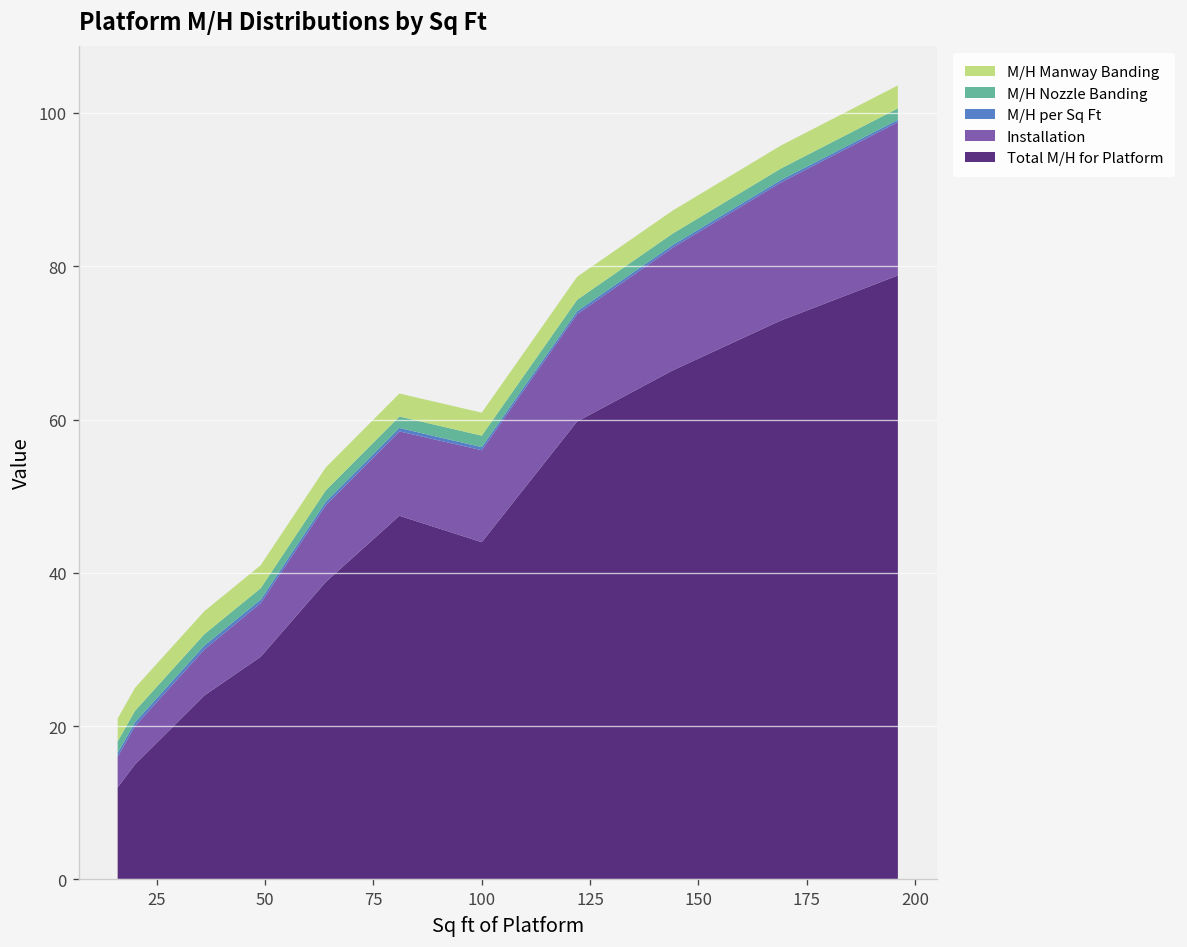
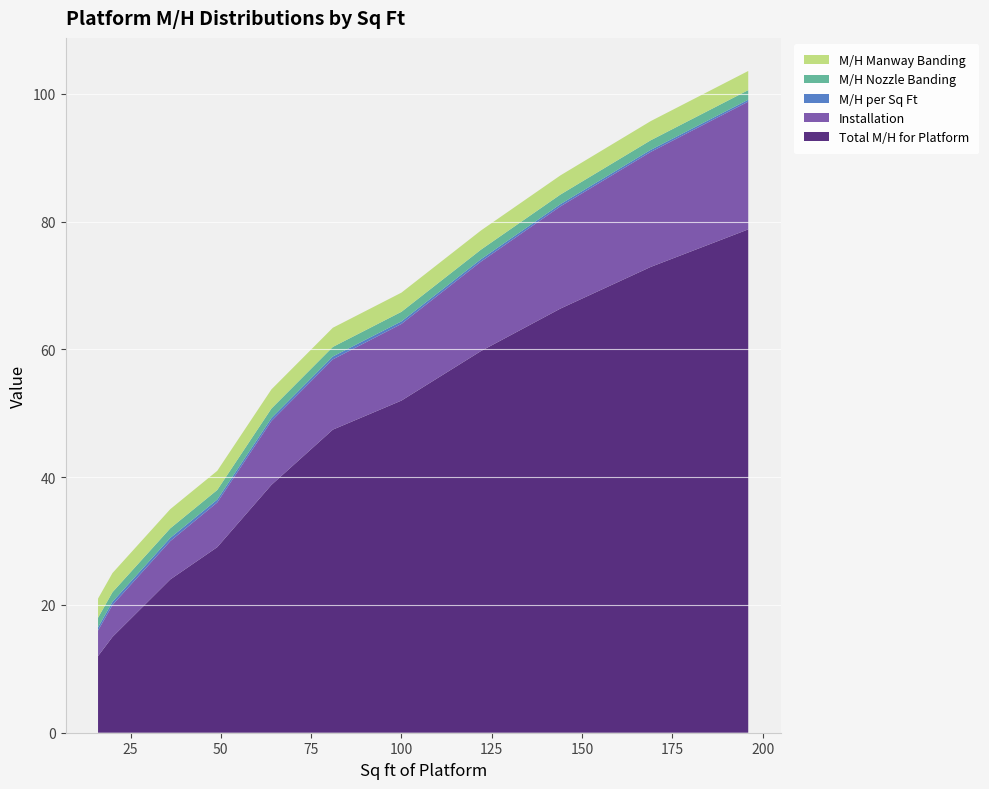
  {
    "Total M/H for Platform": {
-     "100": 44
+     "100": 52
    },
    "M/H Nozzle Banding": {
      "100": 2
    },
    "M/H Manway Banding": {
      "100": 3
    }
  }
